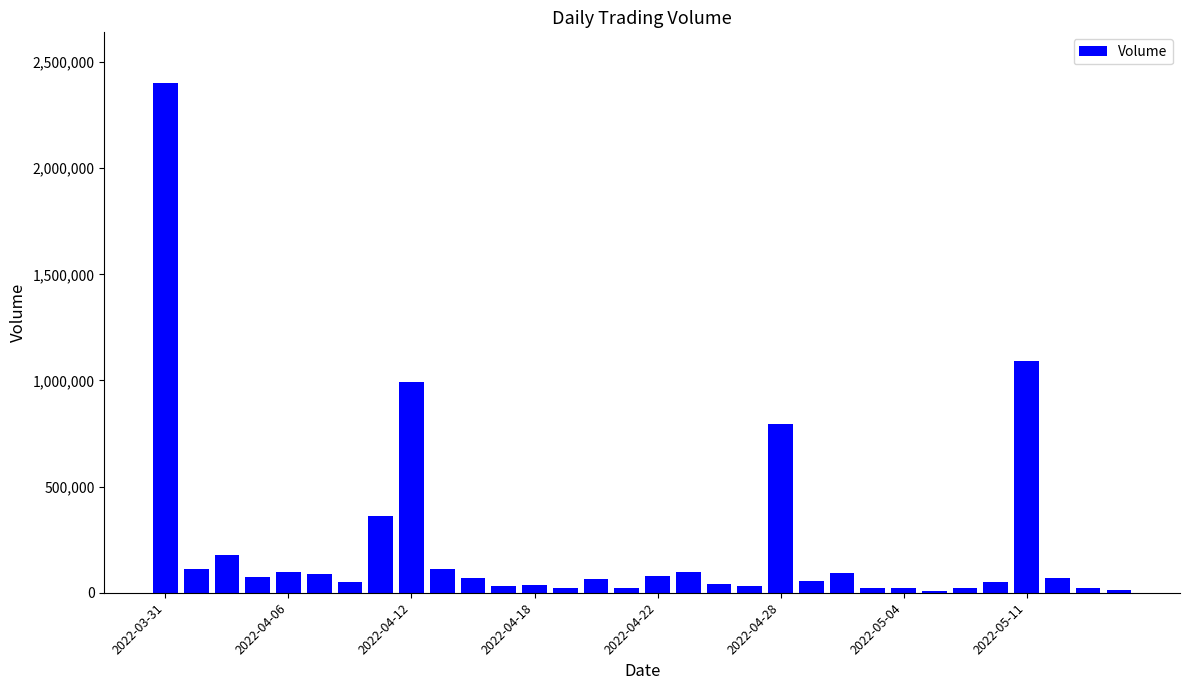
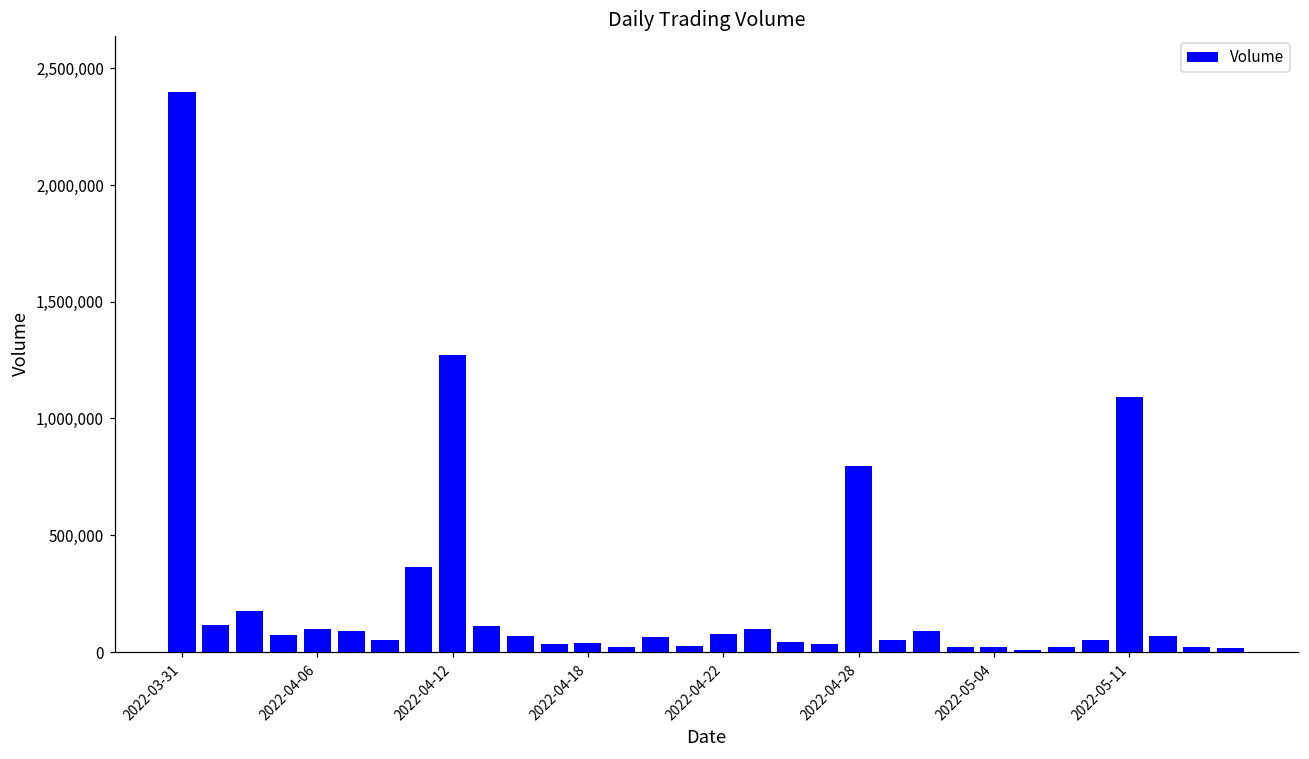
  {
    "2022-03-31": "2,400,000",
    "2022-04-06": "100,000",
-   "2022-04-12": "990,000",
+   "2022-04-12": "1,270,000",
    "2022-04-18": "40,000",
    "2022-04-22": "80,000",
    "2022-04-28": "800,000",
    "2022-05-04": "20,000",
    "2022-05-11": "1,090,000"
  }
